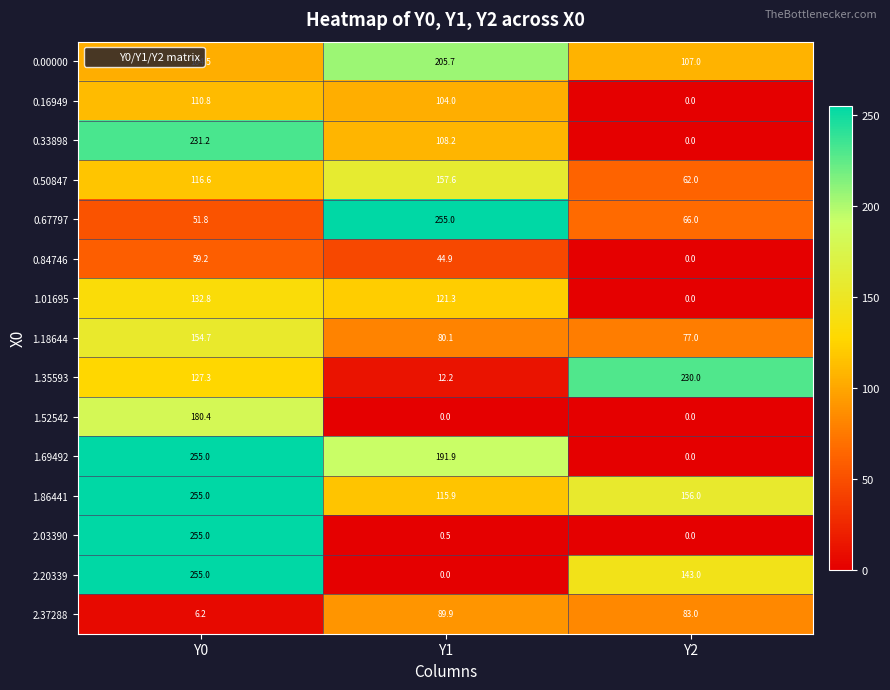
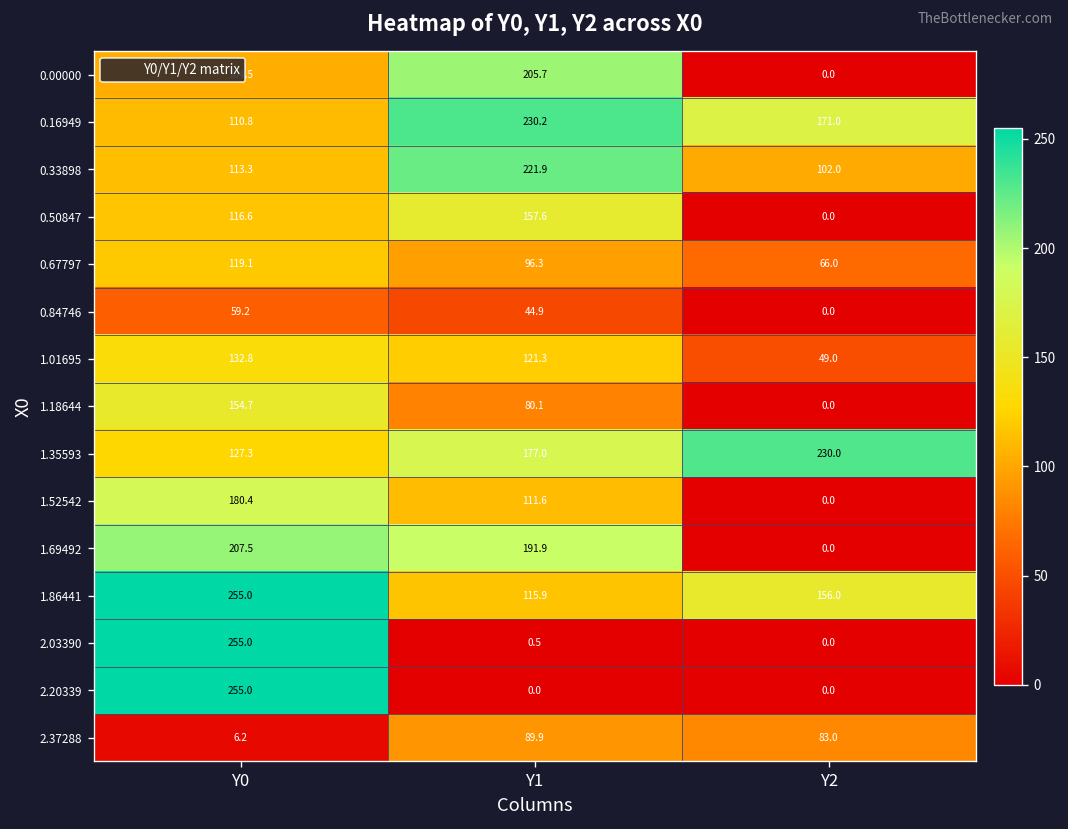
  {
    "0.00000": {
      "Y1": 205.7,
-     "Y2": 107.0
+     "Y2": 0.0
    },
    "0.16949": {
      "Y0": 110.8,
-     "Y1": 104.0,
-     "Y2": 0.0
+     "Y1": 230.2,
+     "Y2": 171.0
    },
    "0.33898": {
-     "Y0": 231.2,
-     "Y1": 108.2,
-     "Y2": 0.0
+     "Y0": 113.3,
+     "Y1": 221.9,
+     "Y2": 102.0
    },
    "0.50847": {
      "Y0": 116.6,
      "Y1": 157.6,
-     "Y2": 62.0
+     "Y2": 0.0
    },
    "0.67797": {
-     "Y0": 51.8,
-     "Y1": 255.0,
+     "Y0": 119.1,
+     "Y1": 96.3,
      "Y2": 66.0
    },
    "0.84746": {
      "Y0": 59.2,
      "Y1": 44.9,
      "Y2": 0.0
    },
    "1.01695": {
      "Y0": 132.8,
      "Y1": 121.3,
-     "Y2": 0.0
+     "Y2": 49.0
    },
    "1.18644": {
      "Y0": 154.7,
      "Y1": 80.1,
-     "Y2": 77.0
+     "Y2": 0.0
    },
    "1.35593": {
      "Y0": 127.3,
-     "Y1": 12.2,
+     "Y1": 177.0,
      "Y2": 230.0
    },
    "1.52542": {
      "Y0": 180.4,
-     "Y1": 0.0,
+     "Y1": 111.6,
      "Y2": 0.0
    },
    "1.69492": {
-     "Y0": 255.0,
+     "Y0": 207.5,
      "Y1": 191.9,
      "Y2": 0.0
    },
    "1.86441": {
      "Y0": 255.0,
      "Y1": 115.9,
      "Y2": 156.0
    },
    "2.03390": {
      "Y0": 255.0,
      "Y1": 0.5,
      "Y2": 0.0
    },
    "2.20339": {
      "Y0": 255.0,
      "Y1": 0.0,
-     "Y2": 143.0
+     "Y2": 0.0
    },
    "2.37288": {
      "Y0": 6.2,
      "Y1": 89.9,
      "Y2": 83.0
    }
  }
